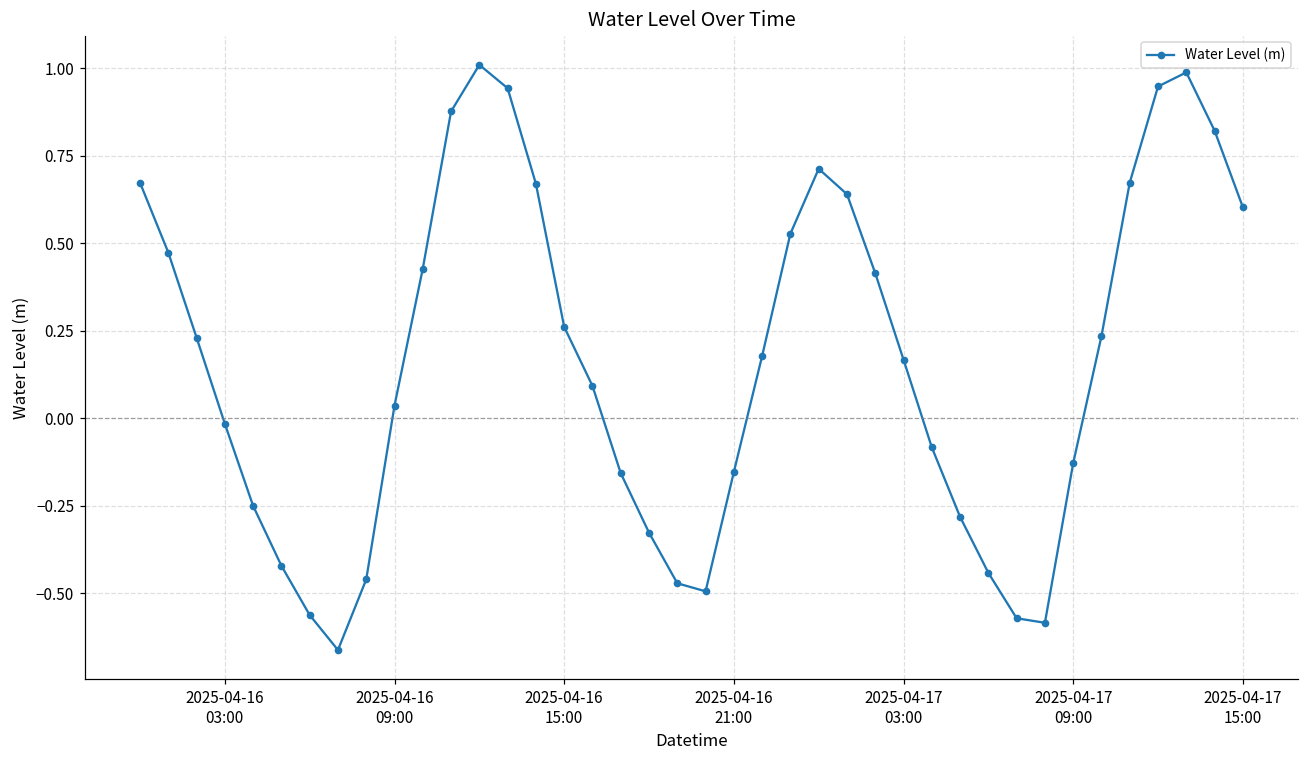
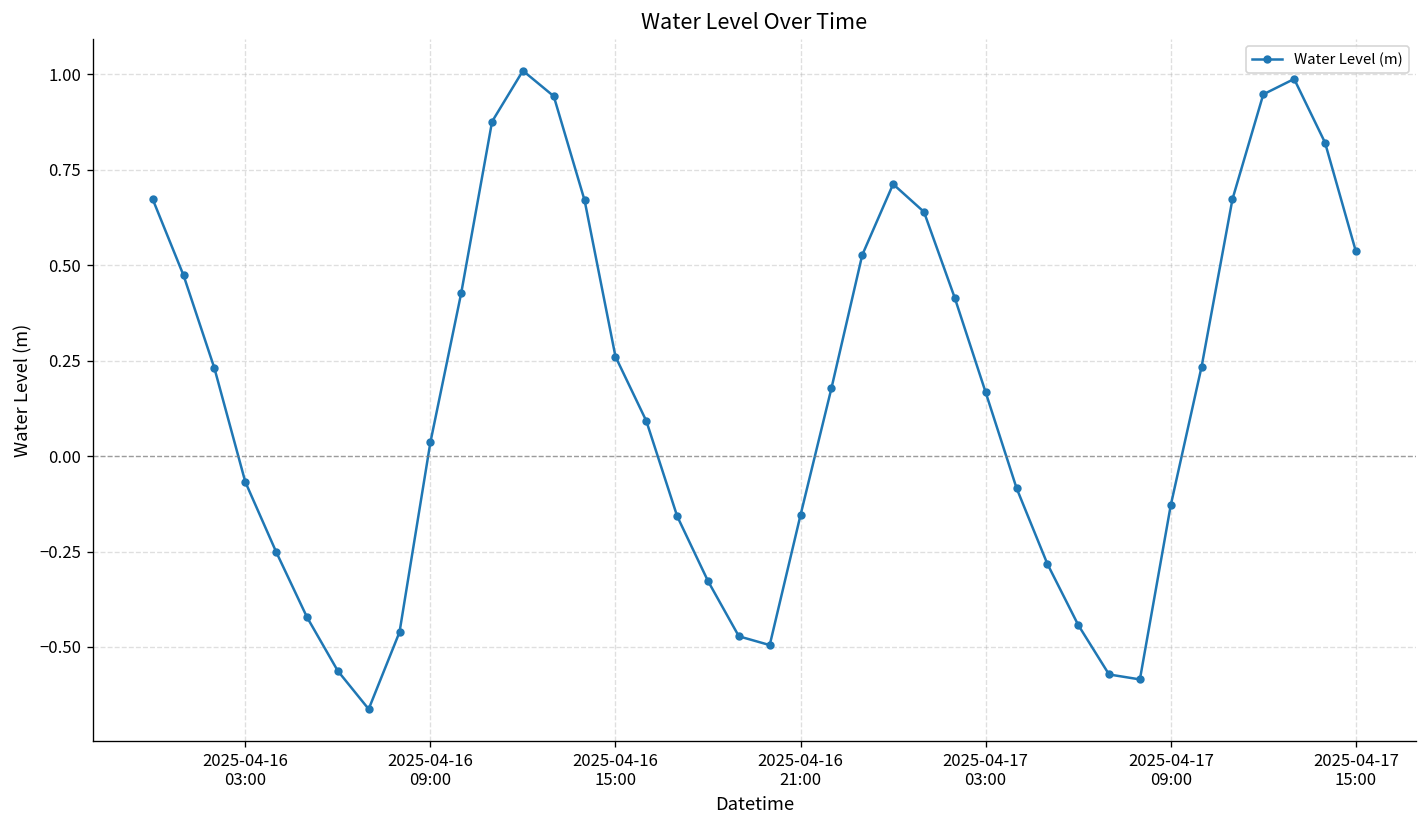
  {
-   "2025-04-16 03:00": -0.02,
+   "2025-04-16 03:00": -0.07,
    "2025-04-16 09:00": 0.04,
    "2025-04-16 15:00": 0.26,
    "2025-04-16 21:00": -0.15,
    "2025-04-17 03:00": 0.17,
    "2025-04-17 09:00": -0.13,
-   "2025-04-17 15:00": 0.60
+   "2025-04-17 15:00": 0.54
  }
